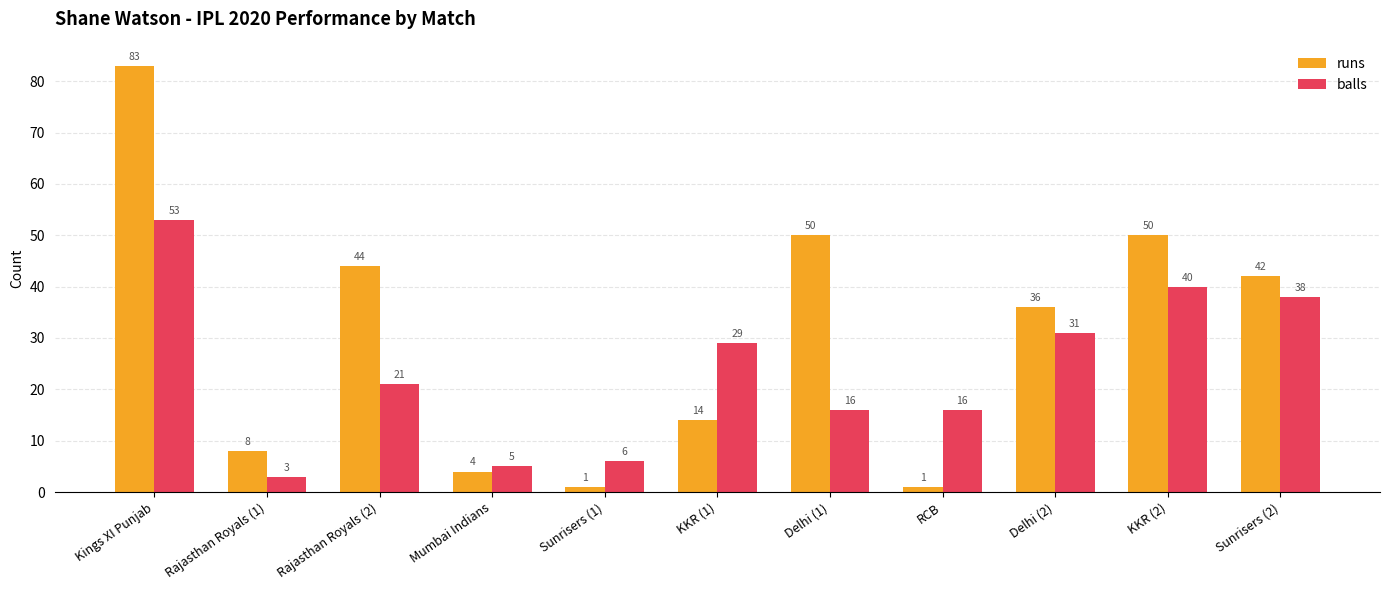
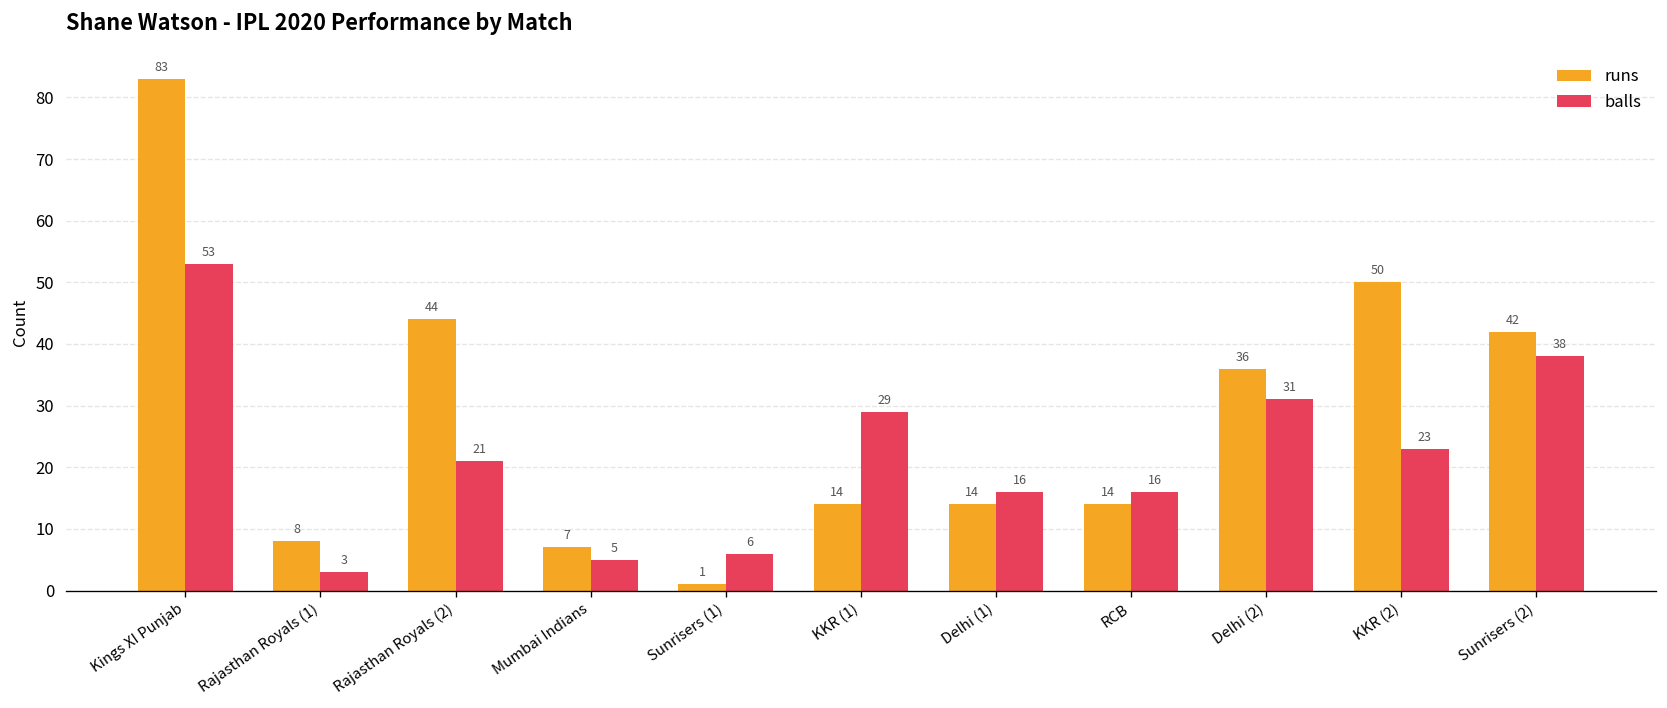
  {
    "runs": {
      "Kings XI Punjab": 83,
      "Rajasthan Royals (1)": 8,
      "Rajasthan Royals (2)": 44,
-     "Mumbai Indians": 4,
+     "Mumbai Indians": 7,
      "Sunrisers (1)": 1,
      "KKR (1)": 14,
-     "Delhi (1)": 50,
-     "RCB": 1,
+     "Delhi (1)": 14,
+     "RCB": 14,
      "Delhi (2)": 36,
      "KKR (2)": 50,
      "Sunrisers (2)": 42
    },
    "balls": {
      "Kings XI Punjab": 53,
      "Rajasthan Royals (1)": 3,
      "Rajasthan Royals (2)": 21,
      "Mumbai Indians": 5,
      "Sunrisers (1)": 6,
      "KKR (1)": 29,
      "Delhi (1)": 16,
      "RCB": 16,
      "Delhi (2)": 31,
-     "KKR (2)": 40,
+     "KKR (2)": 23,
      "Sunrisers (2)": 38
    }
  }
